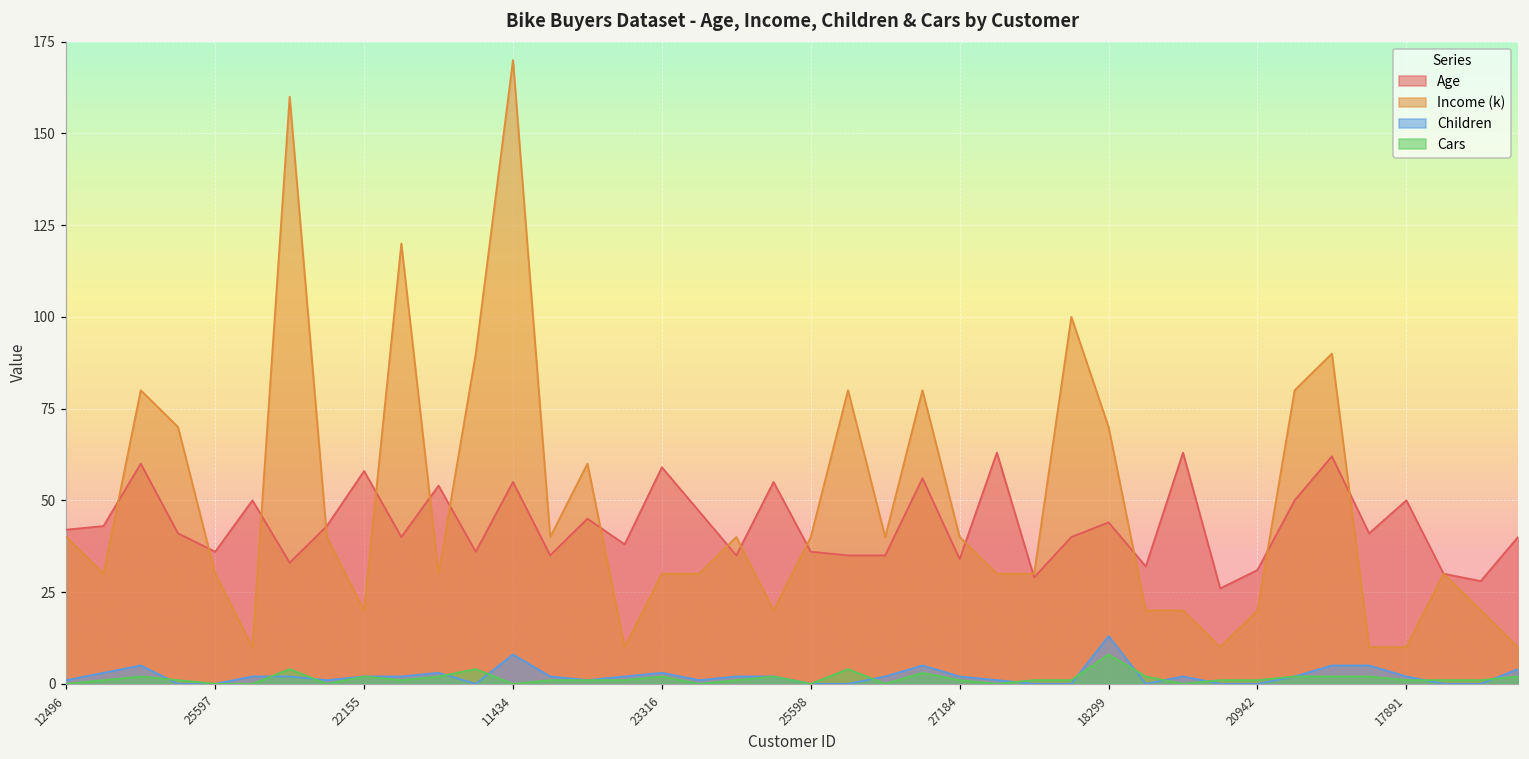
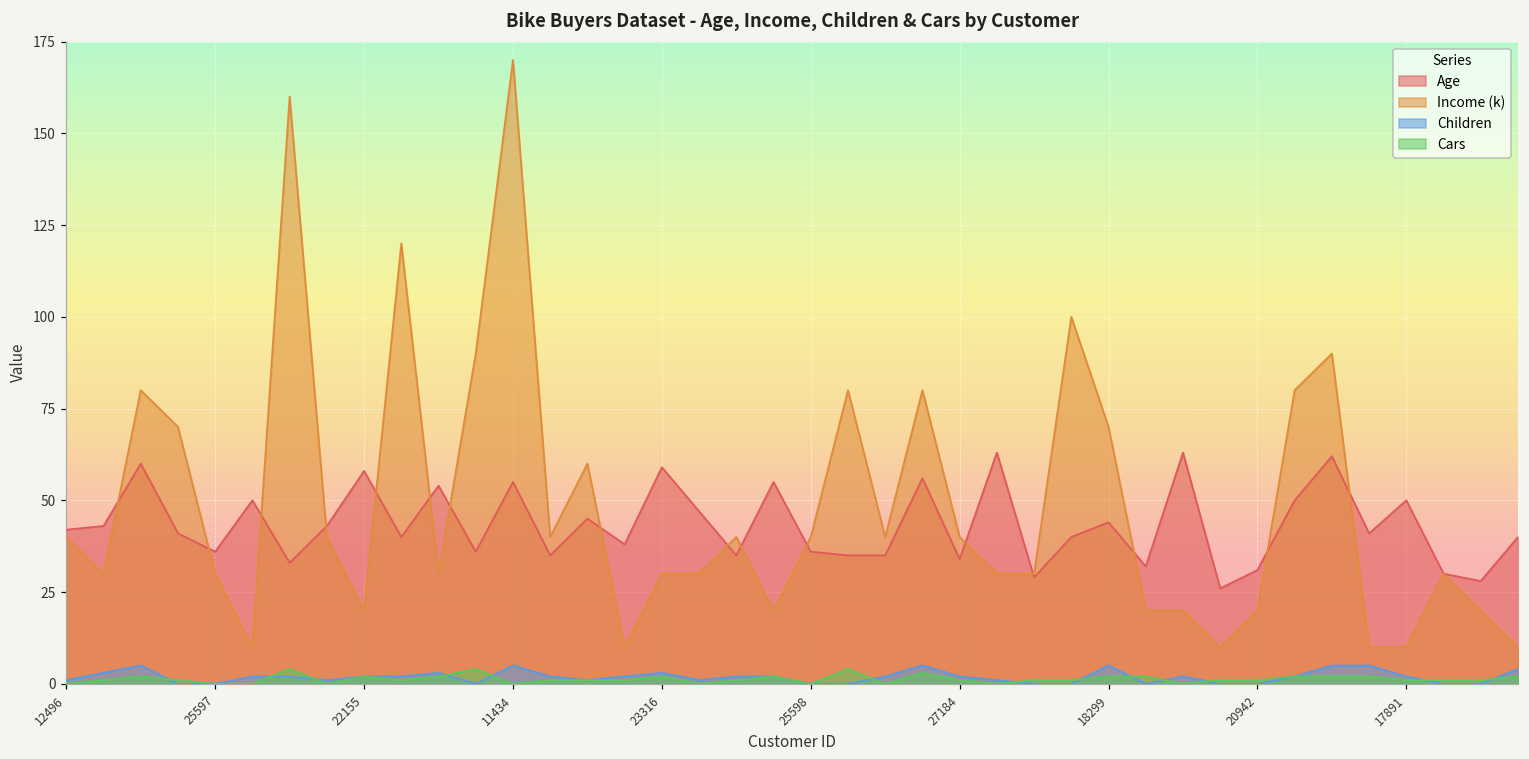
  {
    "Children": {
      "12496": 1,
-     "11434": 8,
+     "11434": 5,
      "23316": 3,
      "27184": 2,
-     "18299": 13,
+     "18299": 5,
      "20942": 0,
      "17891": 2
    },
    "Cars": {
      "12496": 0,
      "11434": 0,
      "23316": 2,
      "27184": 1,
-     "18299": 8,
+     "18299": 2,
      "20942": 1,
      "17891": 1
    }
  }
